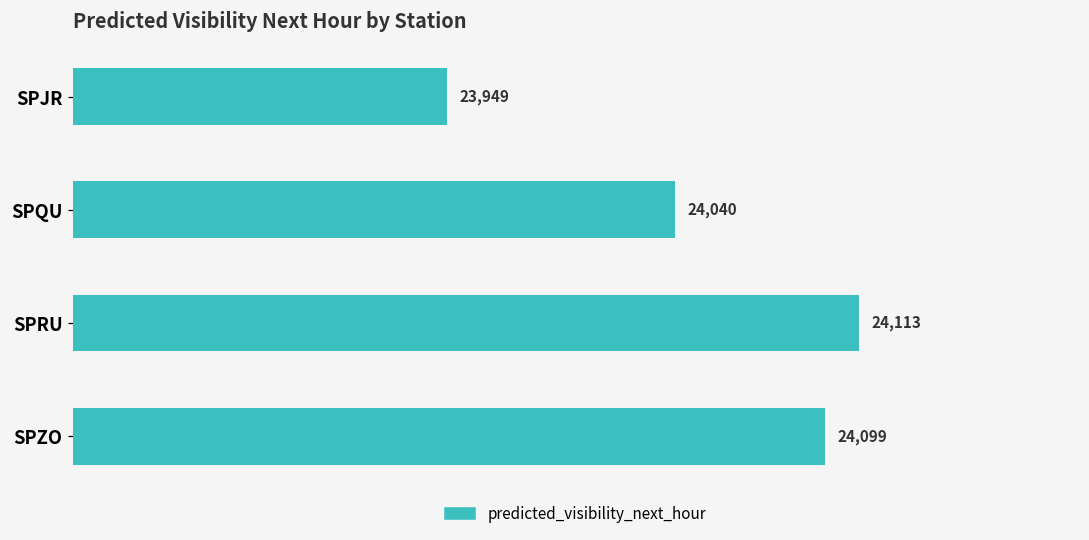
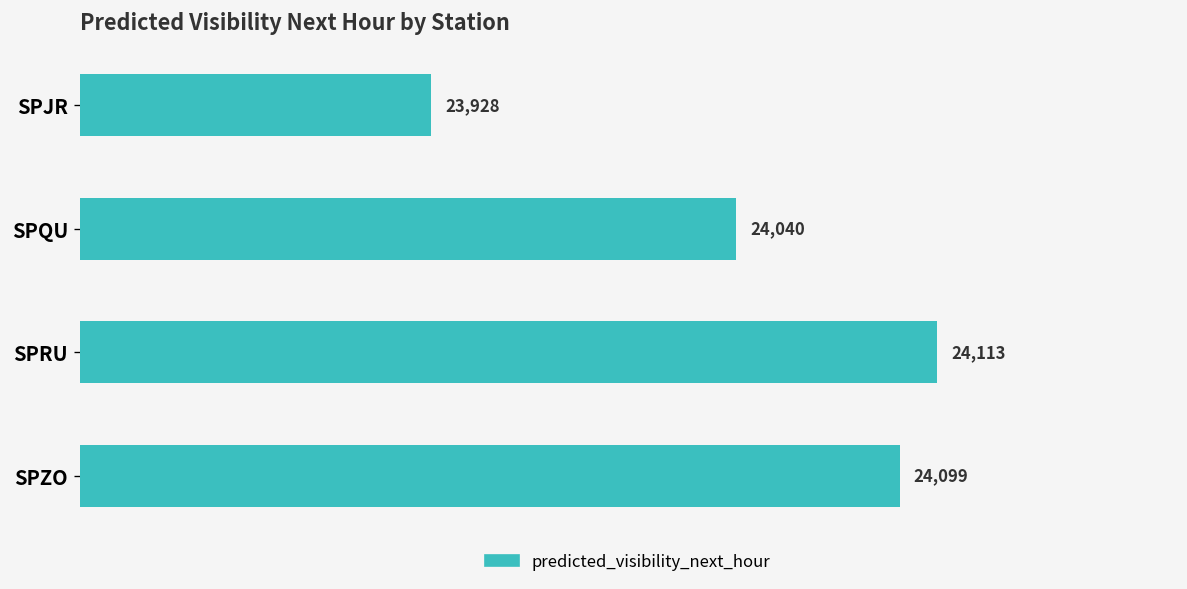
  {
-   "SPJR": "23,949",
+   "SPJR": "23,928",
    "SPQU": "24,040",
    "SPRU": "24,113",
    "SPZO": "24,099"
  }
